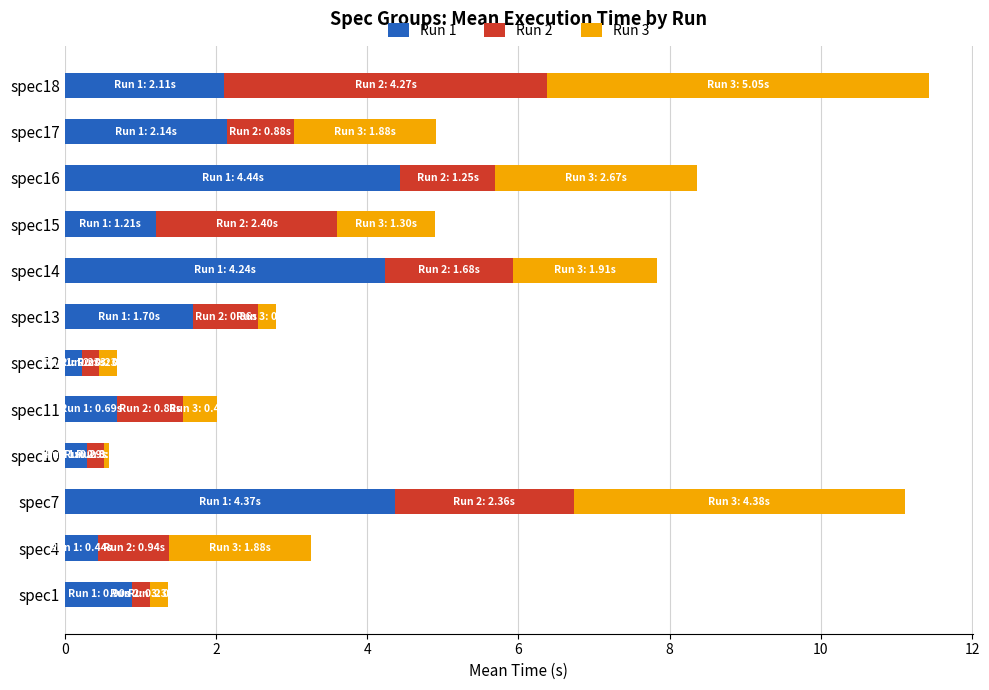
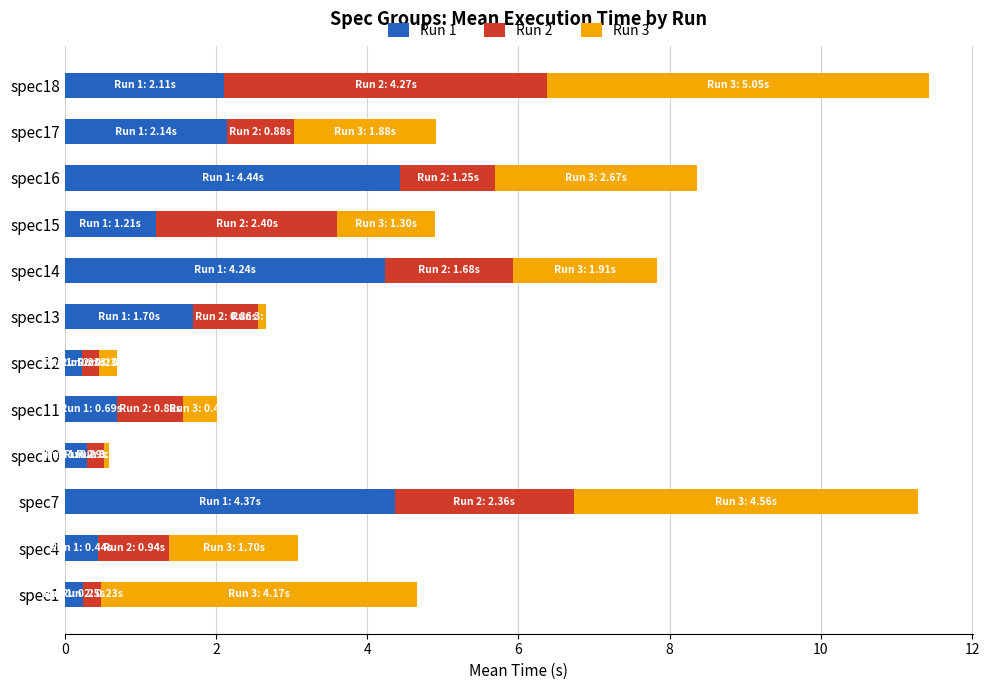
  {
    "Run 1": {
      "spec18": "2.11s",
      "spec17": "2:",
      "spec16": "4.44s",
      "spec15": "1:",
      "spec14": "4.24s",
      "spec13": "1.70s",
      "spec11": "1:",
      "spec10": "0.29s",
      "spec7": "4.37s",
-     "spec1": "0.90s"
+     "spec1": "0.25s"
    },
    "Run 2": {
      "spec18": "4.27s",
      "spec17": "0.88s",
      "spec16": "1.25s",
      "spec15": "2:",
      "spec14": "2:",
      "spec7": "2:"
    },
    "Run 3": {
      "spec18": "5.05s",
      "spec17": "1.88s",
      "spec16": "3:",
      "spec15": "1.30s",
      "spec14": "1.91s",
-     "spec13": "0.2",
-     "spec7": "4.38s",
-     "spec4": "1.88s",
-     "spec1": "0.23s"
+     "spec13": "0.1",
+     "spec7": "4.56s",
+     "spec4": "1.70s",
+     "spec1": "4.17s"
    }
  }
